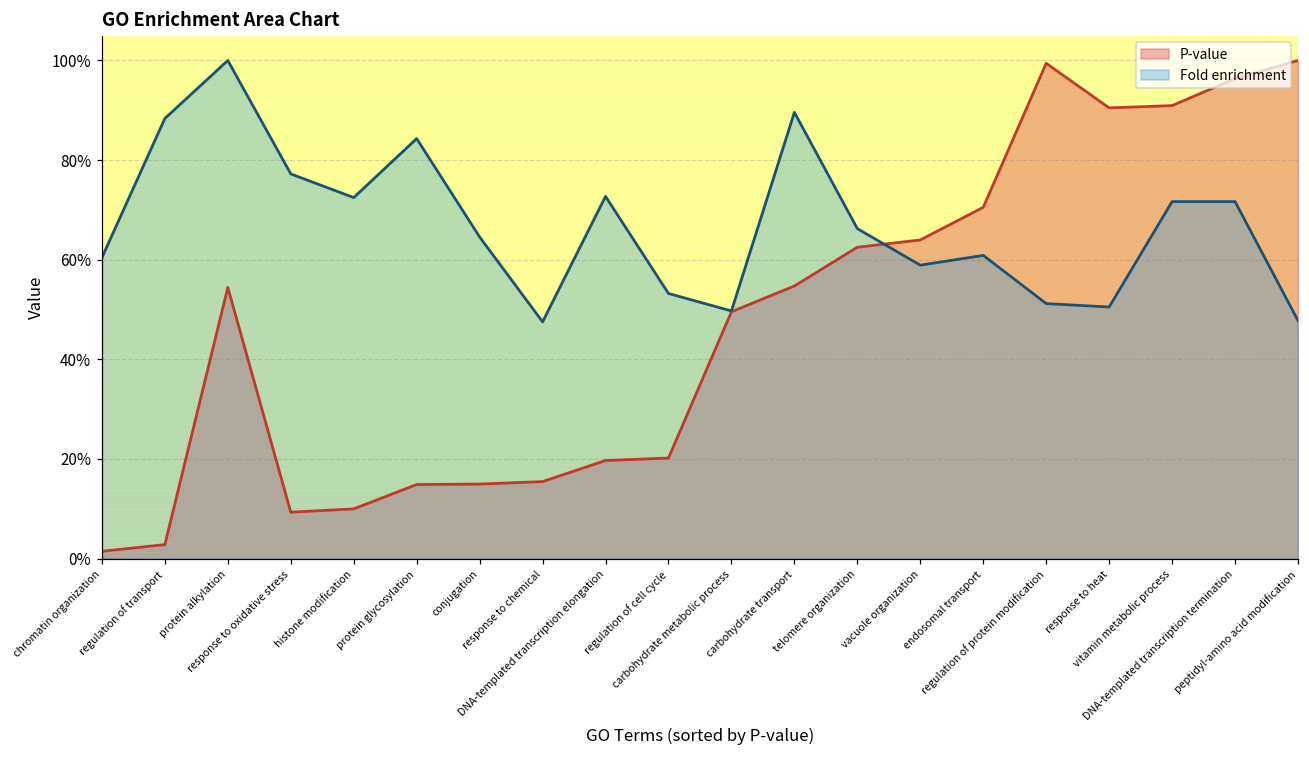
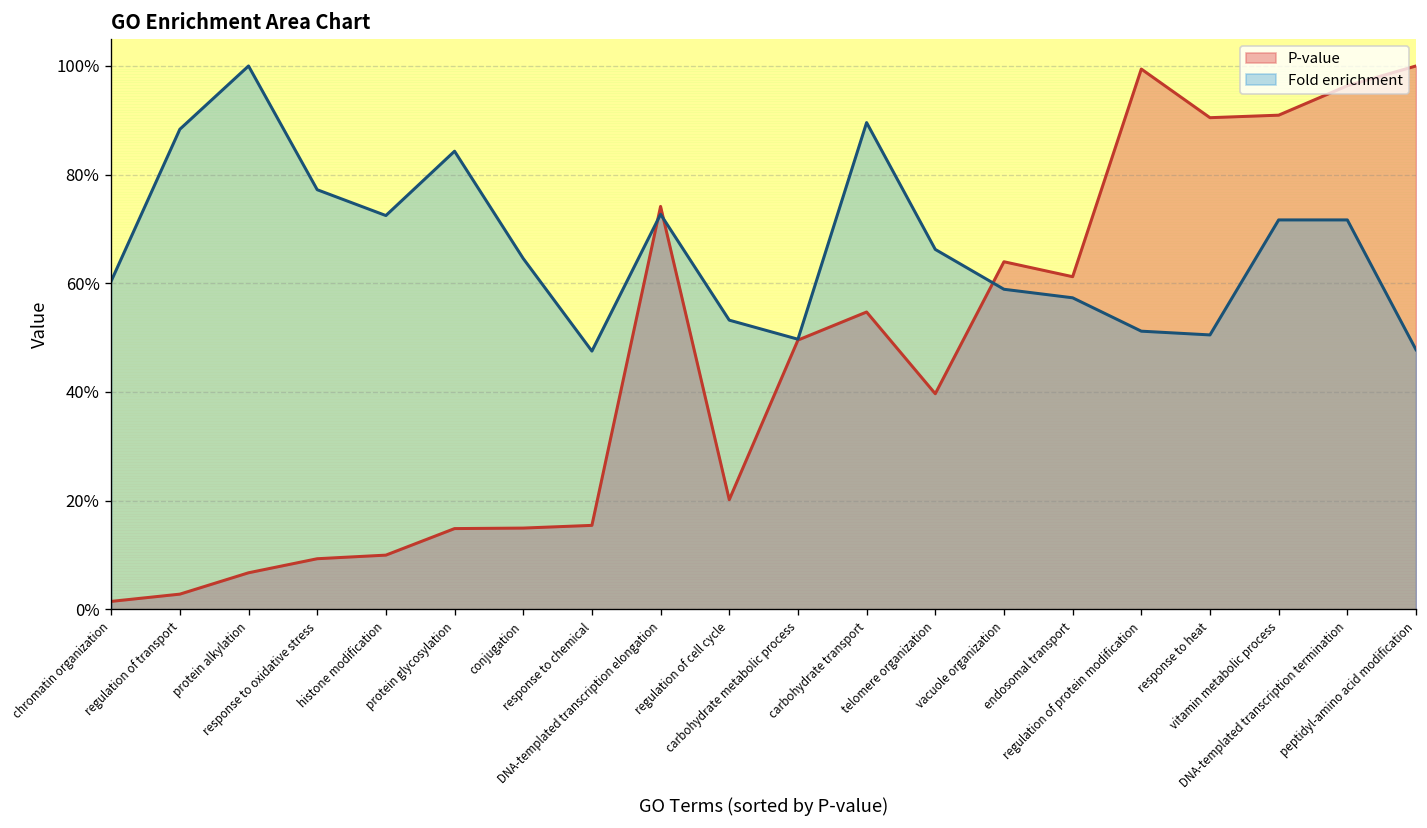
  {
    "P-value": {
      "chromatin organization": "1%",
      "regulation of transport": "3%",
-     "protein alkylation": "54%",
+     "protein alkylation": "7%",
      "response to oxidative stress": "9%",
      "histone modification": "10%",
      "protein glycosylation": "15%",
      "conjugation": "15%",
      "response to chemical": "15%",
-     "DNA-templated transcription elongation": "20%",
+     "DNA-templated transcription elongation": "74%",
      "regulation of cell cycle": "20%",
      "carbohydrate transport": "55%",
-     "telomere organization": "63%",
+     "telomere organization": "40%",
      "vacuole organization": "64%",
-     "endosomal transport": "71%",
+     "endosomal transport": "61%",
      "regulation of protein modification": "99%",
      "response to heat": "90%",
      "vitamin metabolic process": "91%",
      "peptidyl-amino acid modification": "100%"
    },
    "Fold enrichment": {
      "chromatin organization": "60%",
      "regulation of transport": "88%",
      "protein alkylation": "100%",
      "response to oxidative stress": "77%",
      "histone modification": "72%",
      "protein glycosylation": "84%",
      "conjugation": "65%",
      "response to chemical": "48%",
      "DNA-templated transcription elongation": "73%",
      "regulation of cell cycle": "53%",
      "carbohydrate transport": "90%",
      "telomere organization": "66%",
      "vacuole organization": "59%",
-     "endosomal transport": "61%",
+     "endosomal transport": "57%",
      "regulation of protein modification": "51%",
      "response to heat": "51%",
      "vitamin metabolic process": "72%",
      "DNA-templated transcription termination": "72%",
      "peptidyl-amino acid modification": "48%"
    }
  }
